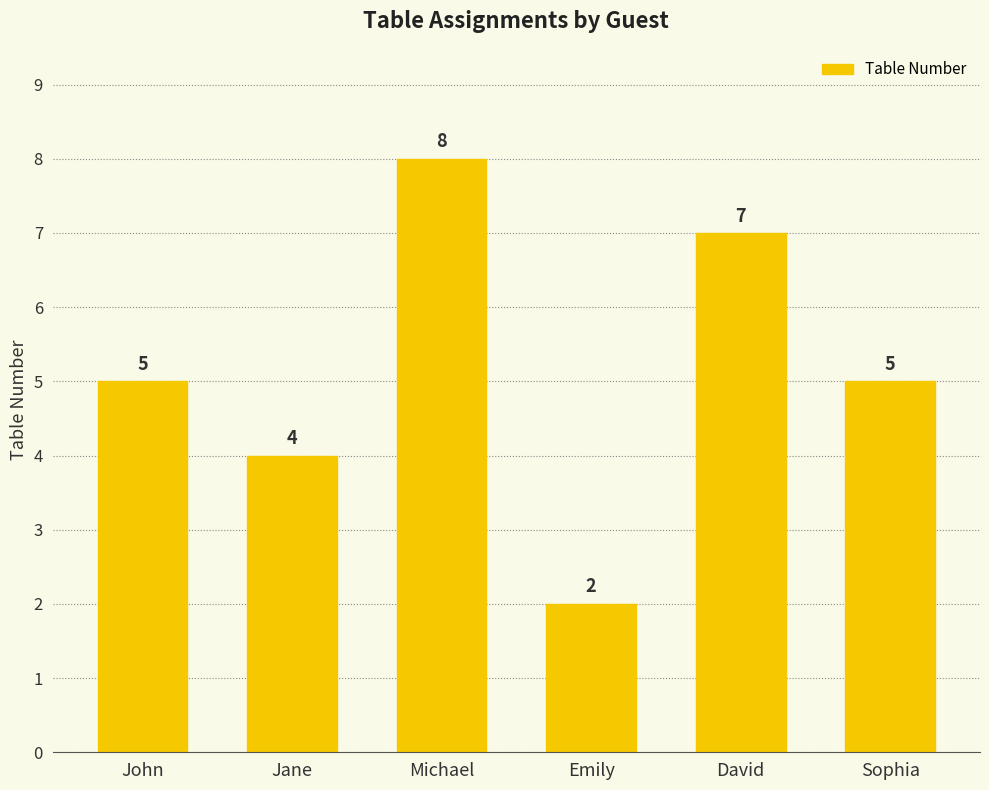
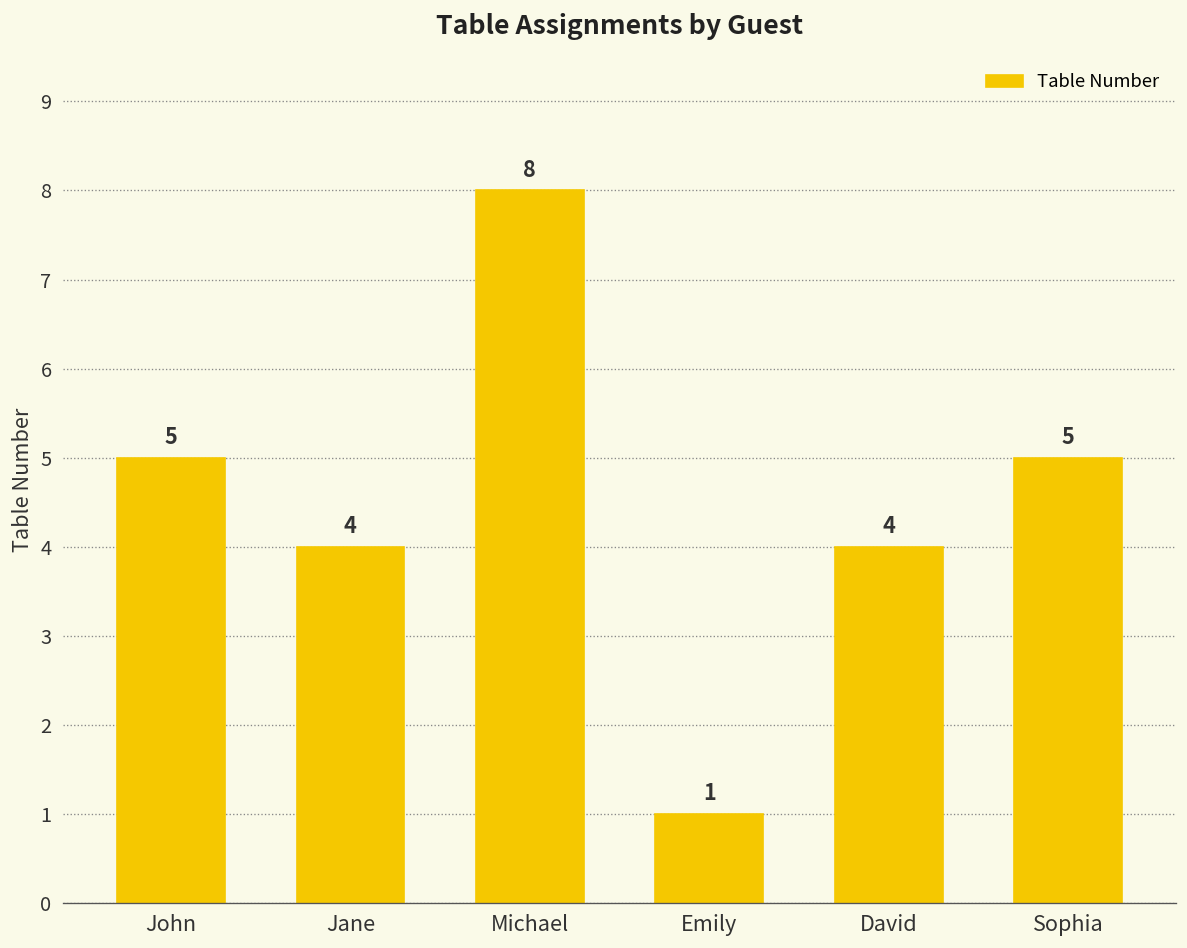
  {
    "John": 5,
    "Jane": 4,
    "Michael": 8,
-   "Emily": 2,
-   "David": 7,
+   "Emily": 1,
+   "David": 4,
    "Sophia": 5
  }
